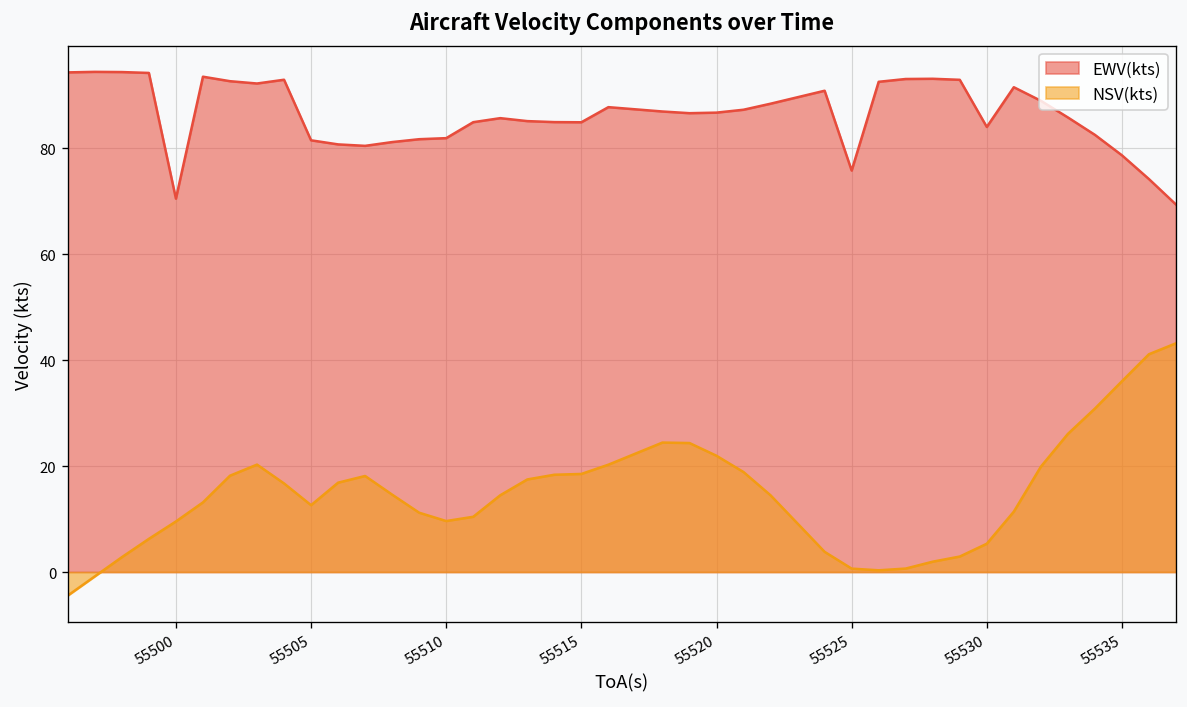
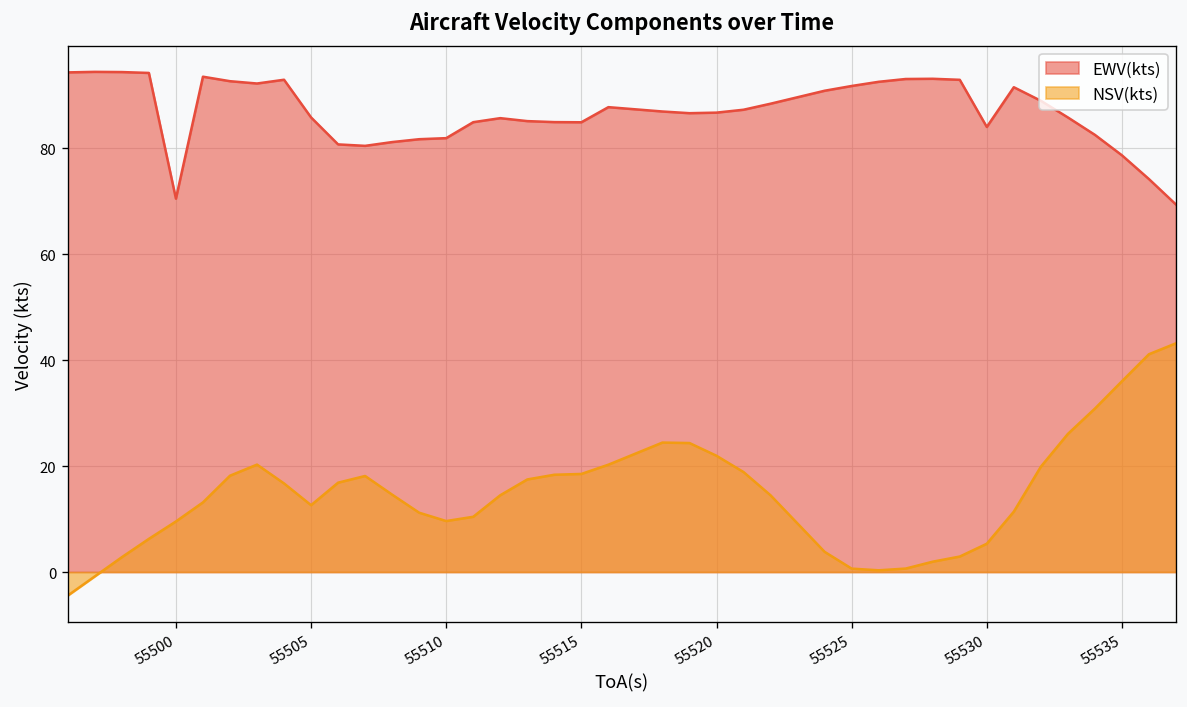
  {
    "EWV(kts)": {
      "55500": 71,
-     "55505": 82,
+     "55505": 86,
      "55510": 82,
      "55515": 85,
      "55520": 87,
-     "55525": 76,
+     "55525": 92,
      "55530": 84,
      "55535": 79
    }
  }
